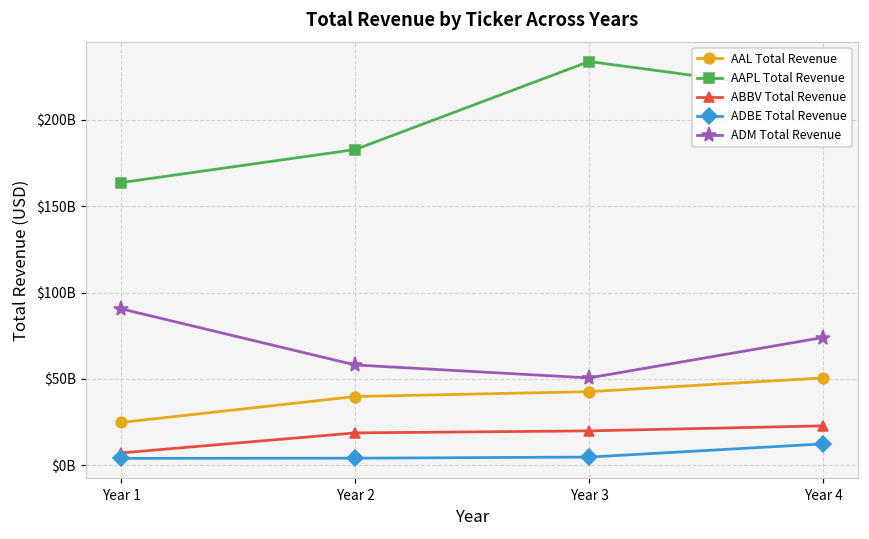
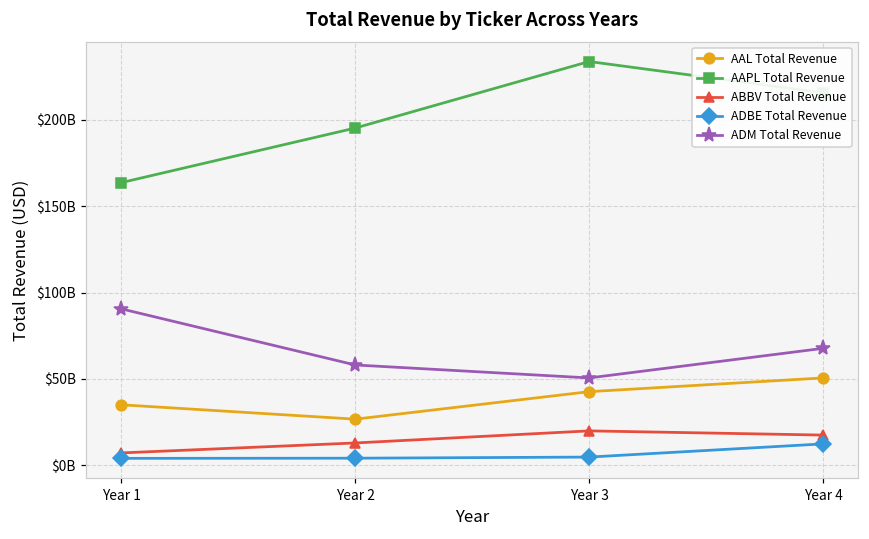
  {
    "AAL Total Revenue": {
-     "Year 1": "$25000000000",
-     "Year 2": "$40000000000",
+     "Year 1": "$35000000000",
+     "Year 2": "$27000000000",
      "Year 3": "$43000000000",
      "Year 4": "$51000000000"
    },
    "AAPL Total Revenue": {
      "Year 1": "$164000000000",
-     "Year 2": "$183000000000",
+     "Year 2": "$195000000000",
      "Year 3": "$234000000000"
    },
    "ABBV Total Revenue": {
      "Year 1": "$7000000000",
-     "Year 2": "$19000000000",
+     "Year 2": "$13000000000",
      "Year 3": "$20000000000",
-     "Year 4": "$23000000000"
+     "Year 4": "$18000000000"
    },
    "ADBE Total Revenue": {
      "Year 1": "$4000000000",
      "Year 2": "$4000000000",
      "Year 3": "$5000000000",
      "Year 4": "$12000000000"
    },
    "ADM Total Revenue": {
      "Year 1": "$91000000000",
      "Year 2": "$58000000000",
      "Year 3": "$51000000000",
-     "Year 4": "$74000000000"
+     "Year 4": "$68000000000"
    }
  }
